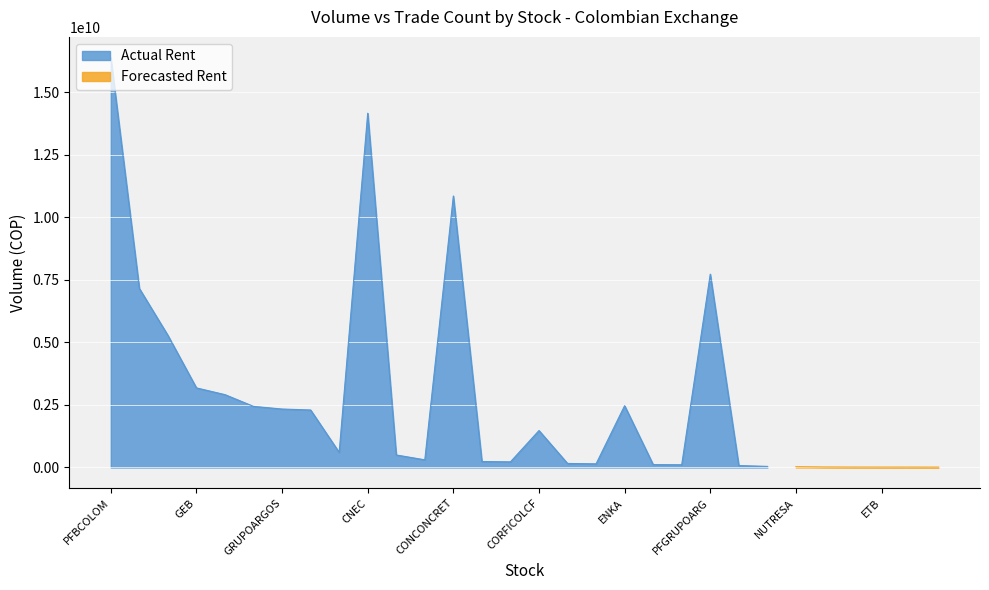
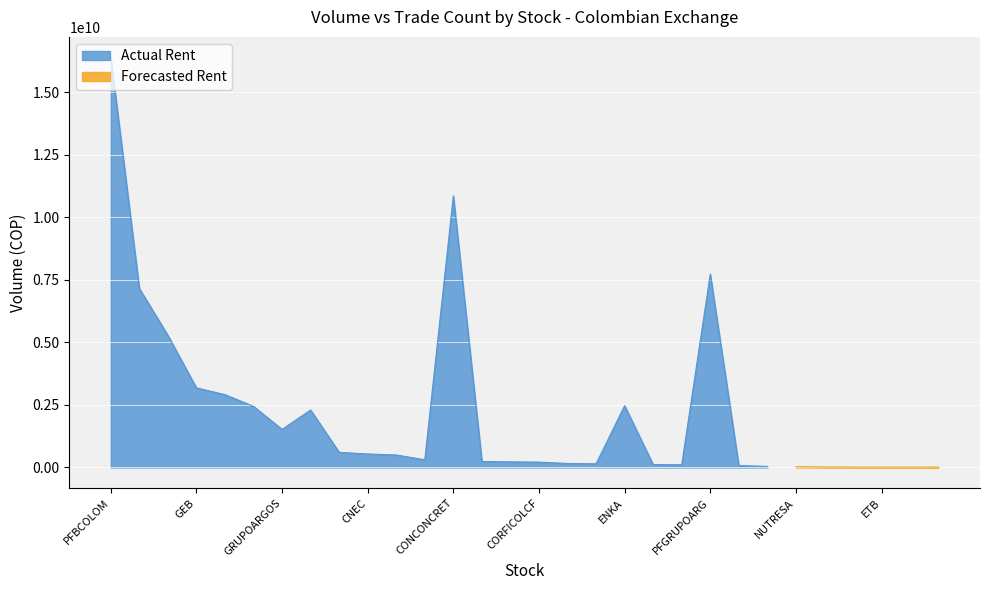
  {
    "Actual Rent": {
      "GEB": 3200000000,
-     "GRUPOARGOS": 2300000000,
-     "CNEC": 14200000000,
+     "GRUPOARGOS": 1500000000,
+     "CNEC": 500000000,
      "CONCONCRET": 10900000000,
-     "CORFICOLCF": 1500000000,
+     "CORFICOLCF": 200000000,
      "ENKA": 2500000000,
      "PFGRUPOARG": 7700000000
    },
    "Forecasted Rent": {
      "NUTRESA": 0,
      "ETB": 0
    }
  }
